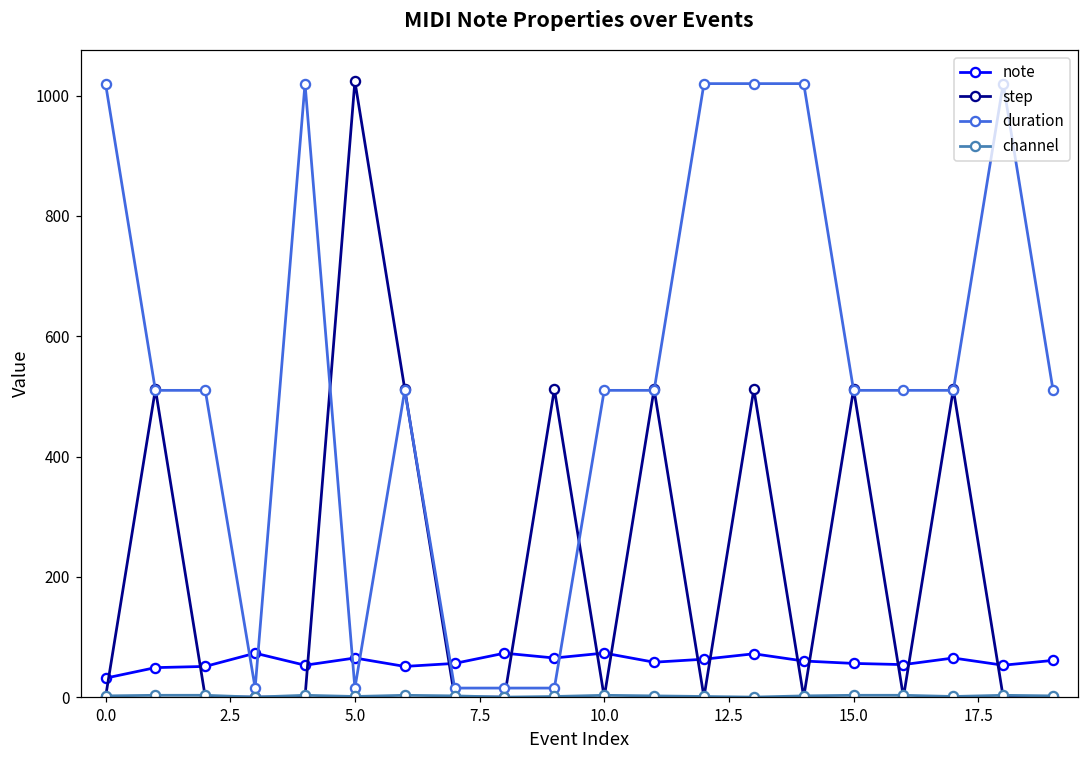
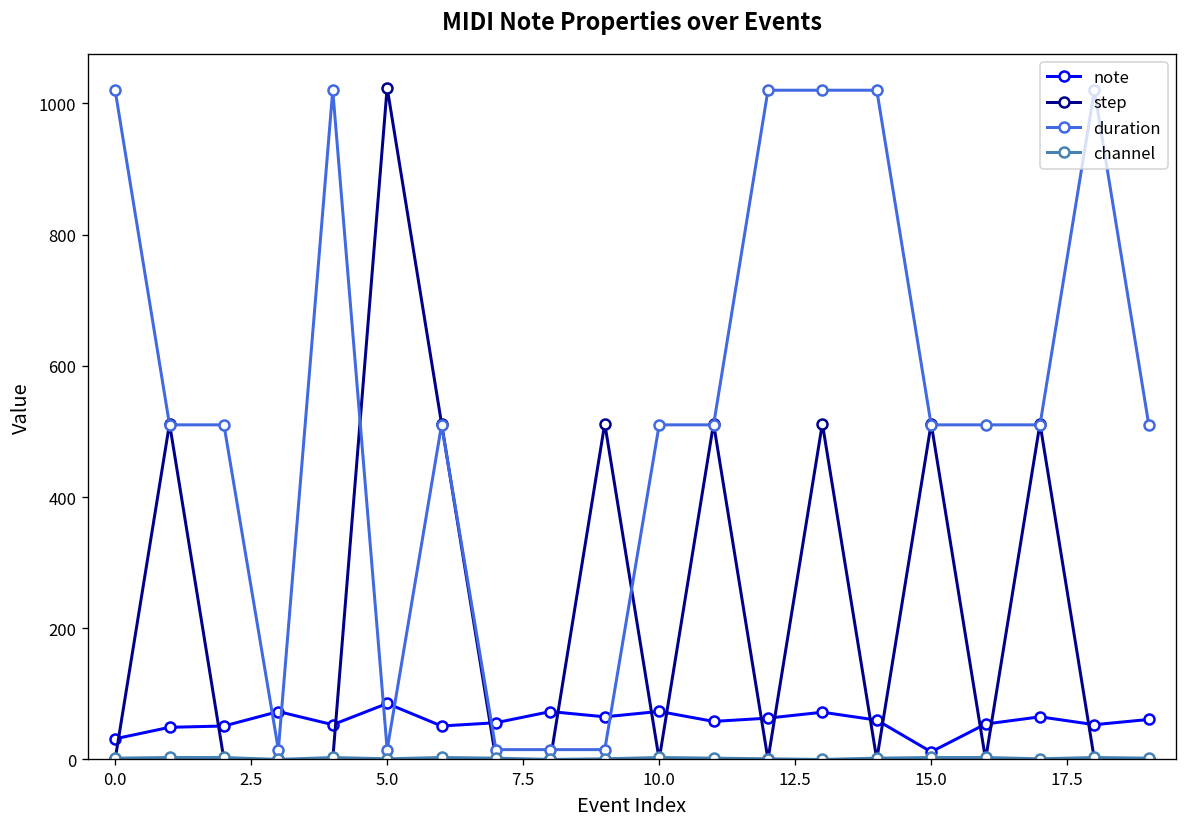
  {
    "note": {
      "0.0": 30,
-     "5.0": 70,
+     "5.0": 90,
      "10.0": 70,
-     "15.0": 60
+     "15.0": 10
    },
    "step": {
      "5.0": 1020
    }
  }
